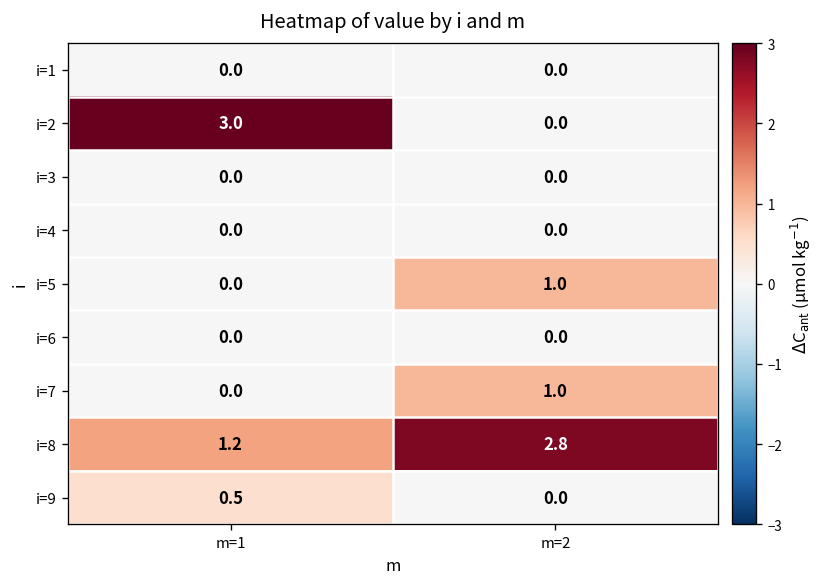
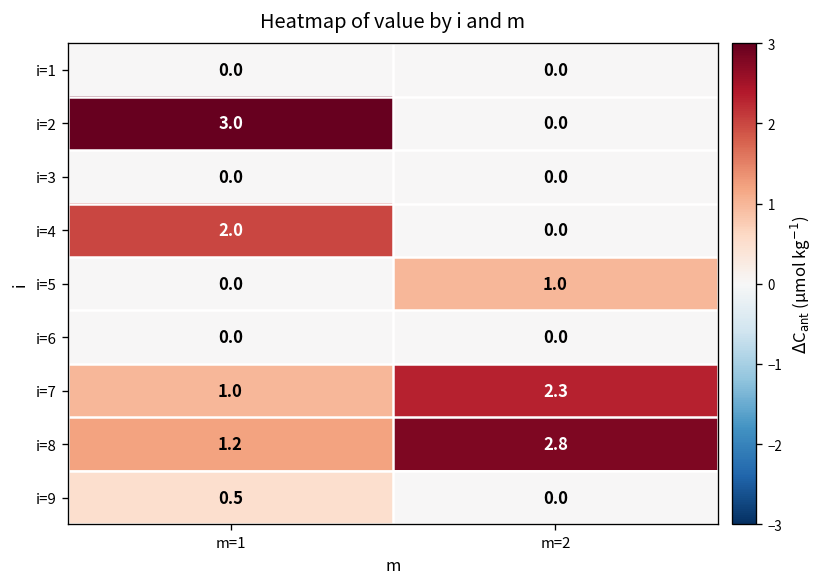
  {
    "i=1": {
      "m=1": 0.0,
      "m=2": 0.0
    },
    "i=2": {
      "m=1": 3.0,
      "m=2": 0.0
    },
    "i=3": {
      "m=1": 0.0,
      "m=2": 0.0
    },
    "i=4": {
-     "m=1": 0.0,
+     "m=1": 2.0,
      "m=2": 0.0
    },
    "i=5": {
      "m=1": 0.0,
      "m=2": 1.0
    },
    "i=6": {
      "m=1": 0.0,
      "m=2": 0.0
    },
    "i=7": {
-     "m=1": 0.0,
-     "m=2": 1.0
+     "m=1": 1.0,
+     "m=2": 2.3
    },
    "i=8": {
      "m=1": 1.2,
      "m=2": 2.8
    },
    "i=9": {
      "m=1": 0.5,
      "m=2": 0.0
    }
  }
